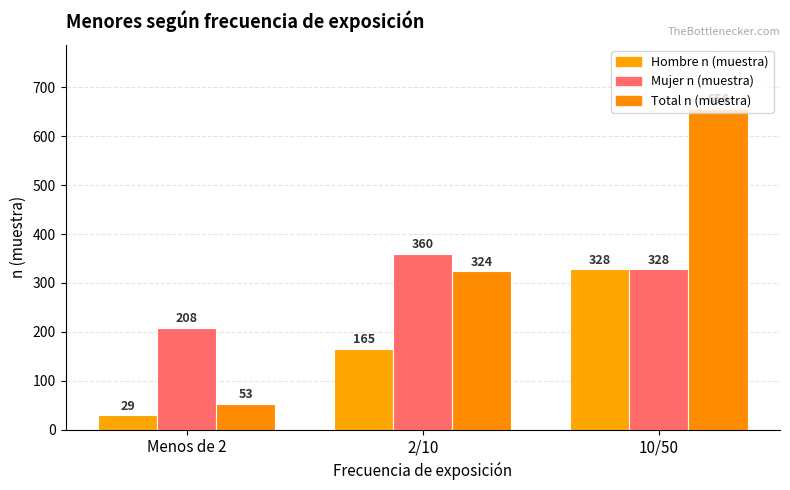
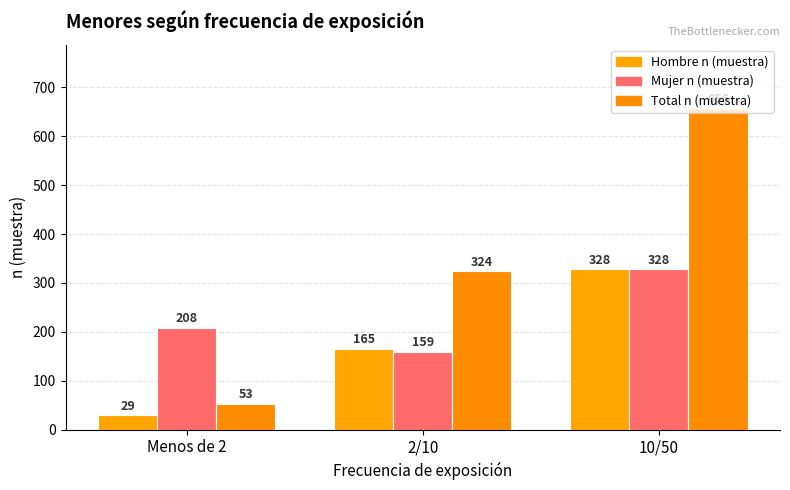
  {
    "Mujer n (muestra)": {
      "Menos de 2": 208,
-     "2/10": 360,
+     "2/10": 159,
      "10/50": 328
    }
  }
